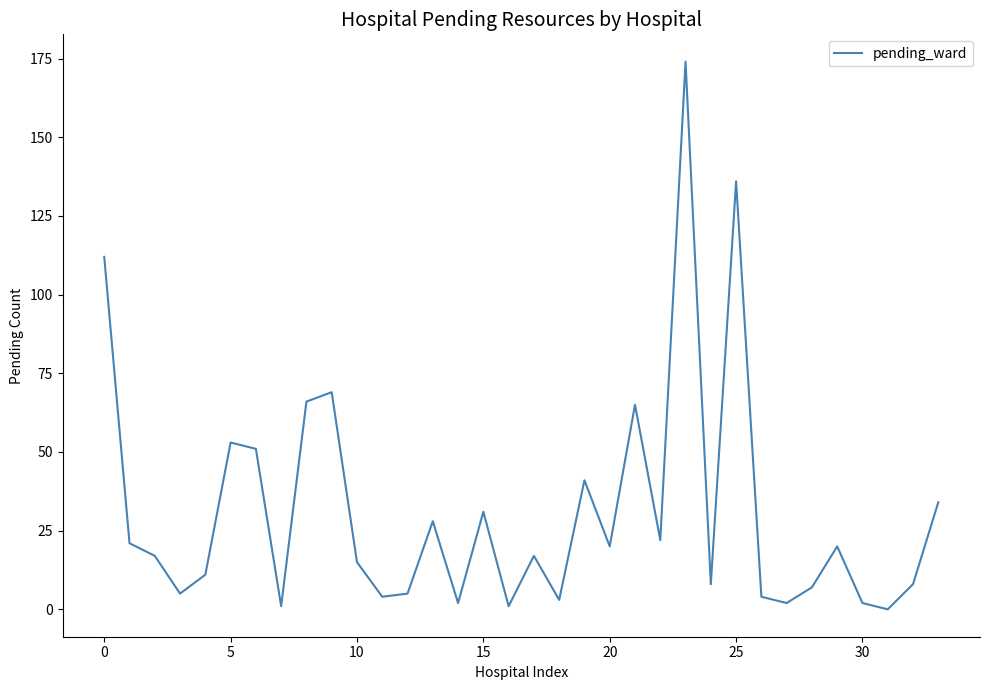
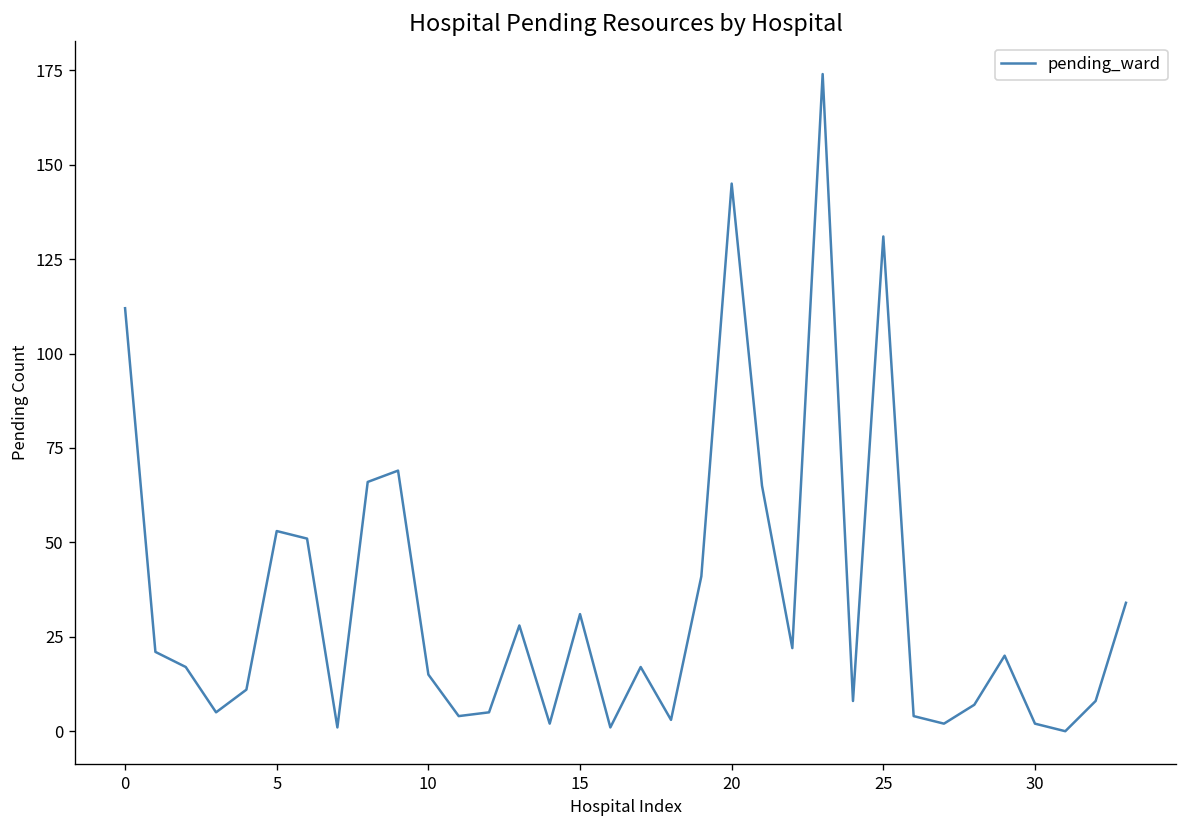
  {
    "0": 112,
    "5": 53,
    "10": 15,
    "15": 31,
-   "20": 20,
-   "25": 136,
+   "20": 145,
+   "25": 131,
    "30": 2
  }
